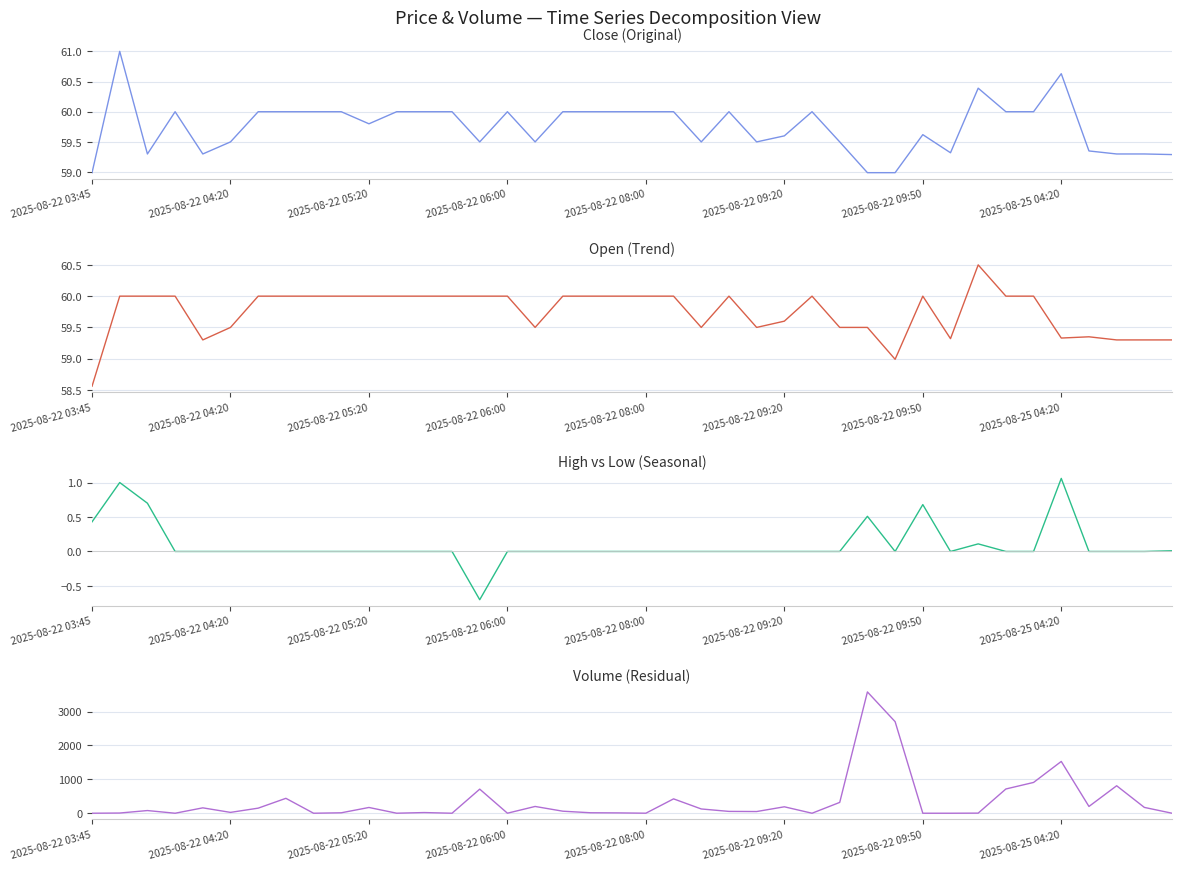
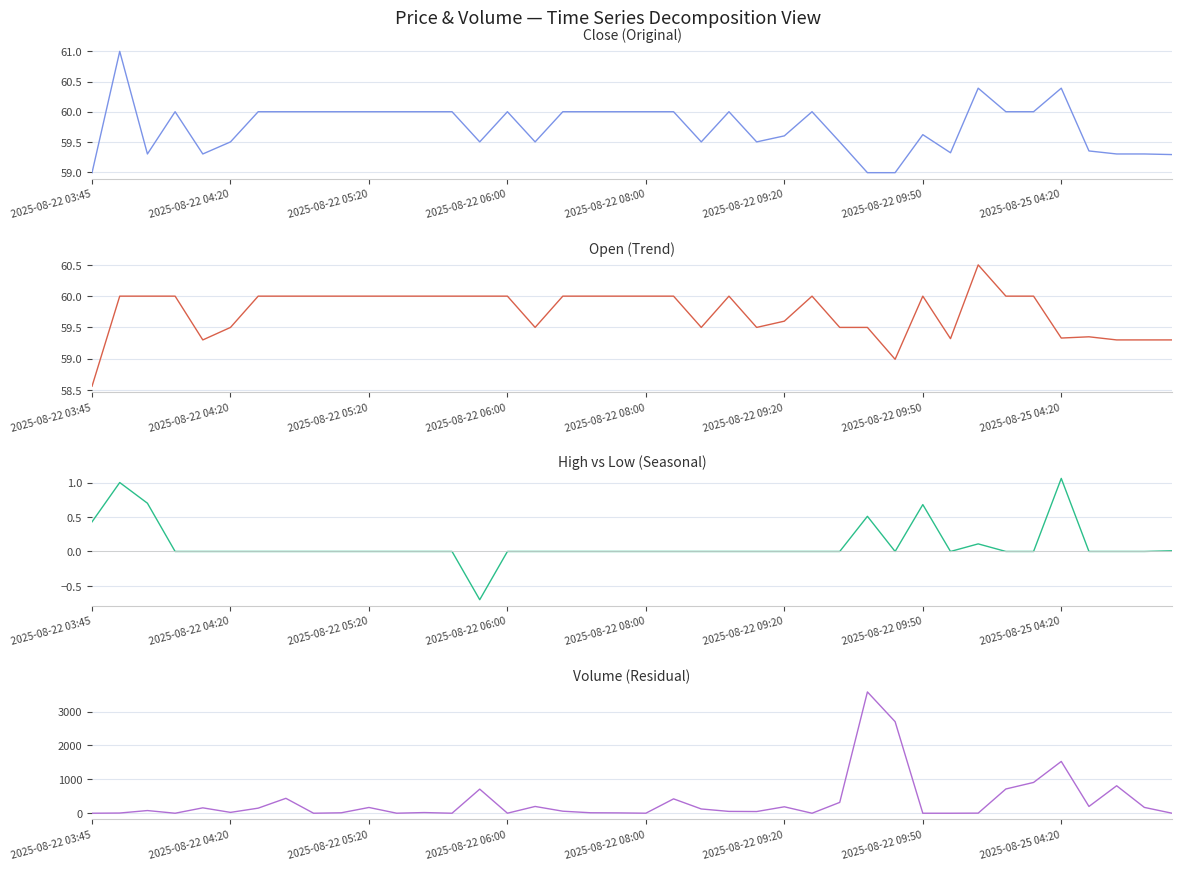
  {
    "Close (Original)": {
      "2025-08-22 03:45": 59.0,
      "2025-08-22 04:20": 59.5,
-     "2025-08-22 05:20": 59.8,
+     "2025-08-22 05:20": 60.0,
      "2025-08-22 06:00": 60.0,
      "2025-08-22 08:00": 60.0,
      "2025-08-22 09:20": 59.6,
      "2025-08-22 09:50": 59.6,
-     "2025-08-25 04:20": 60.6
+     "2025-08-25 04:20": 60.4
    },
    "Open (Trend)": {
      "2025-08-22 03:45": 58.6,
      "2025-08-22 04:20": 59.5,
      "2025-08-22 05:20": 60.0,
      "2025-08-22 06:00": 60.0,
      "2025-08-22 08:00": 60.0,
      "2025-08-22 09:20": 59.6,
      "2025-08-22 09:50": 60.0,
      "2025-08-25 04:20": 59.3
    },
    "High vs Low (Seasonal)": {
      "2025-08-22 03:45": 0.4,
      "2025-08-22 04:20": 0.0,
      "2025-08-22 05:20": 0.0,
      "2025-08-22 06:00": 0.0,
      "2025-08-22 08:00": 0.0,
      "2025-08-22 09:20": 0.0,
      "2025-08-22 09:50": 0.7,
      "2025-08-25 04:20": 1.1
    },
    "Volume (Residual)": {
      "2025-08-22 03:45": 0,
      "2025-08-22 04:20": 0,
      "2025-08-22 05:20": 200,
      "2025-08-22 06:00": 0,
      "2025-08-22 08:00": 0,
      "2025-08-22 09:20": 200,
      "2025-08-22 09:50": 0,
      "2025-08-25 04:20": 1500
    }
  }
